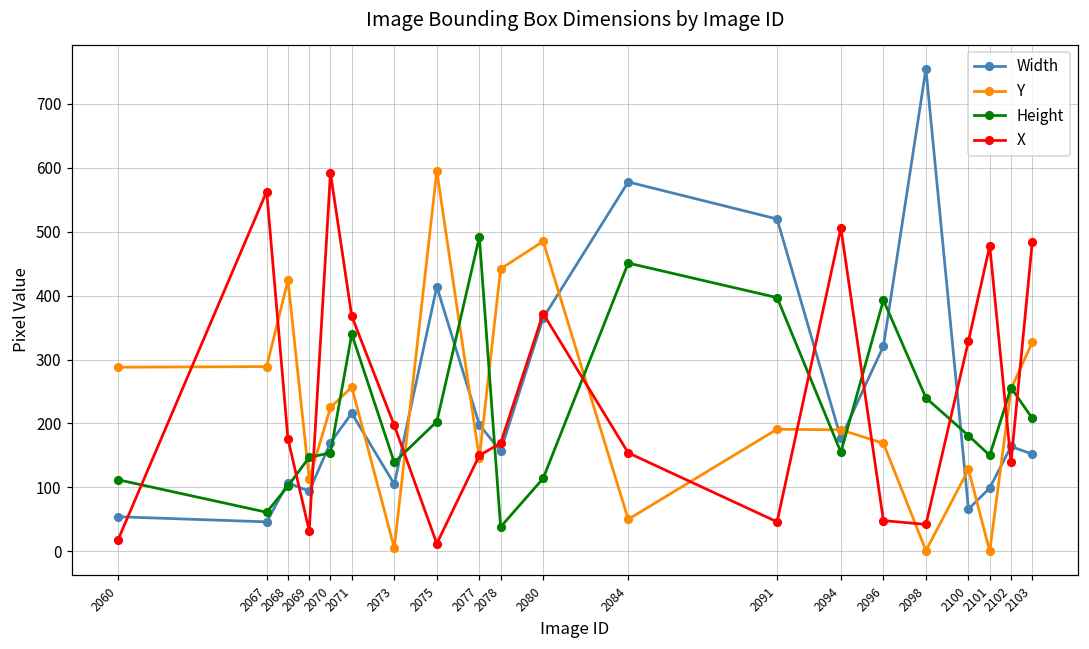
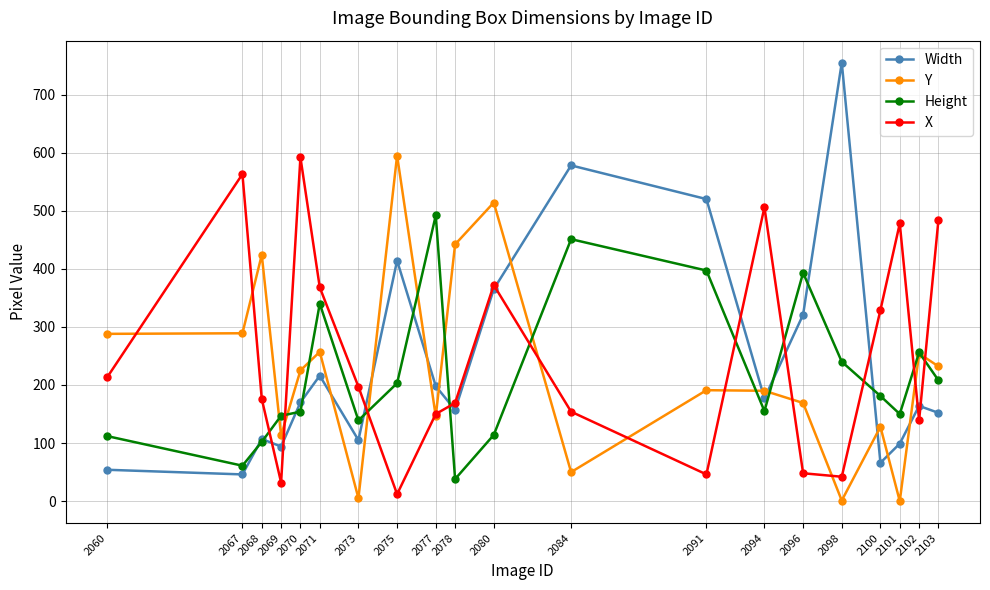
  {
    "Width": {
      "2060": 50,
      "2067": 50,
      "2068": 110,
      "2069": 90,
      "2070": 170,
      "2071": 220,
      "2073": 110,
      "2075": 410,
      "2077": 200,
      "2078": 160,
      "2080": 370,
      "2084": 580,
      "2091": 520,
      "2094": 180,
      "2096": 320,
      "2098": 760,
      "2100": 70,
      "2101": 100,
      "2102": 160,
      "2103": 150
    },
    "Y": {
      "2060": 290,
      "2067": 290,
      "2068": 420,
      "2069": 110,
      "2070": 230,
      "2071": 260,
      "2073": 10,
      "2075": 600,
      "2078": 440,
-     "2080": 490,
+     "2080": 510,
      "2084": 50,
      "2091": 190,
      "2094": 190,
      "2096": 170,
      "2098": 0,
      "2100": 130,
      "2101": 0,
-     "2103": 330
+     "2103": 230
    },
    "Height": {
      "2060": 110,
      "2067": 60,
      "2068": 100,
      "2069": 150,
      "2070": 150,
      "2071": 340,
      "2073": 140,
      "2075": 200,
      "2077": 490,
      "2078": 40,
      "2080": 110,
      "2084": 450,
      "2091": 400,
      "2094": 160,
      "2096": 390,
      "2098": 240,
      "2100": 180,
      "2101": 150,
      "2103": 210
    },
    "X": {
-     "2060": 20,
+     "2060": 210,
      "2067": 560,
      "2068": 180,
      "2069": 30,
      "2070": 590,
      "2071": 370,
      "2073": 200,
      "2075": 10,
      "2078": 170,
      "2080": 370,
      "2084": 150,
      "2091": 50,
      "2094": 510,
      "2096": 50,
      "2098": 40,
      "2100": 330,
      "2101": 480,
      "2102": 140,
      "2103": 480
    }
  }
